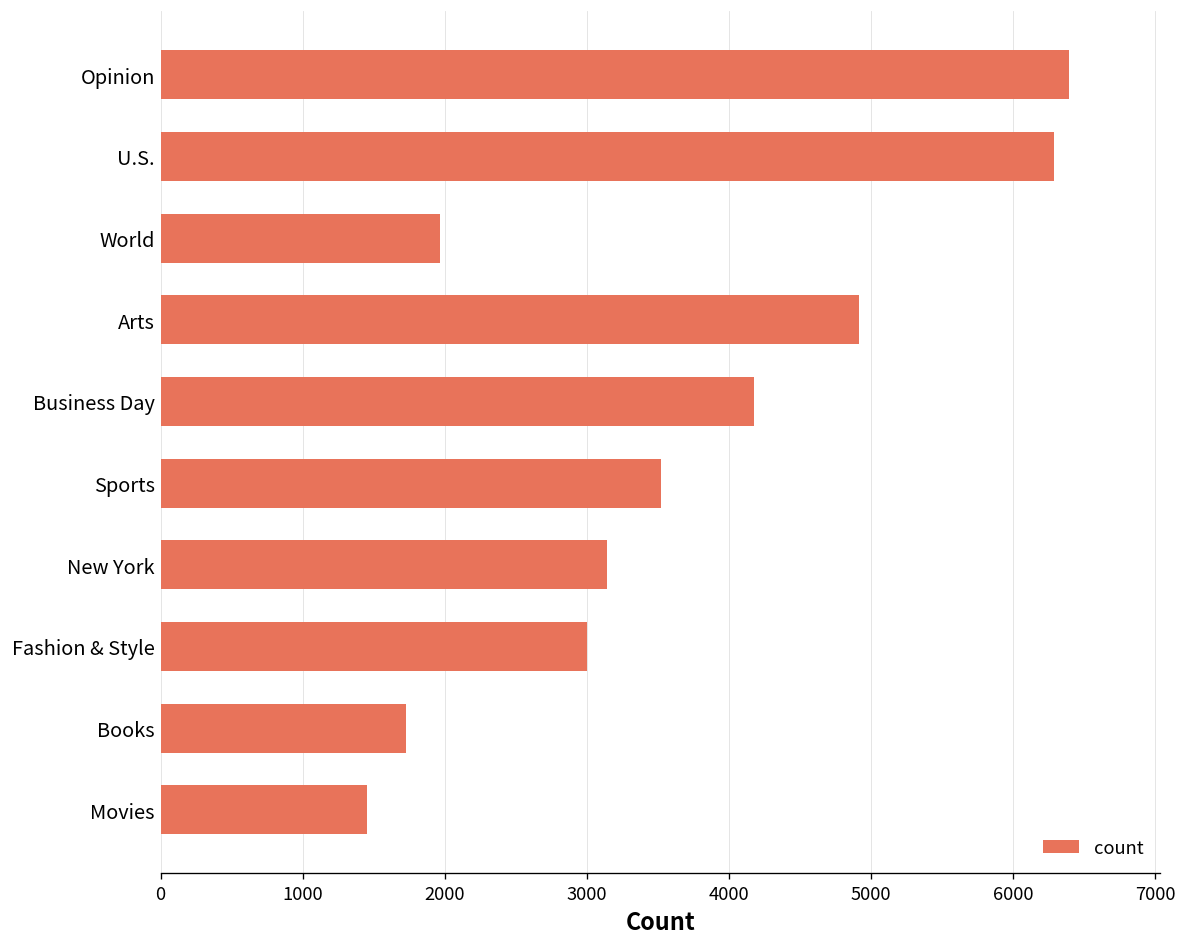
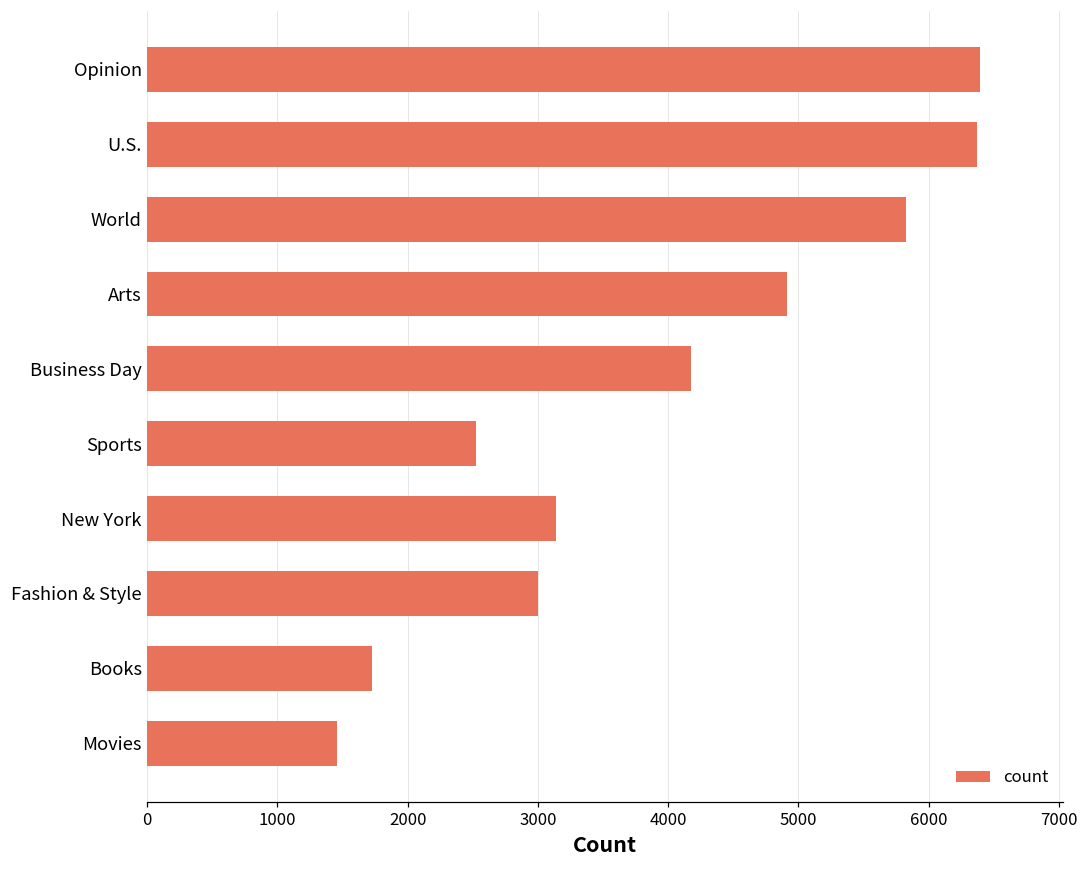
  {
    "Opinion": 6400,
-   "U.S.": 6290,
-   "World": 1960,
+   "U.S.": 6370,
+   "World": 5830,
    "Arts": 4910,
    "Business Day": 4180,
-   "Sports": 3530,
+   "Sports": 2530,
    "New York": 3140,
    "Fashion & Style": 3000,
    "Books": 1730,
    "Movies": 1450
  }
